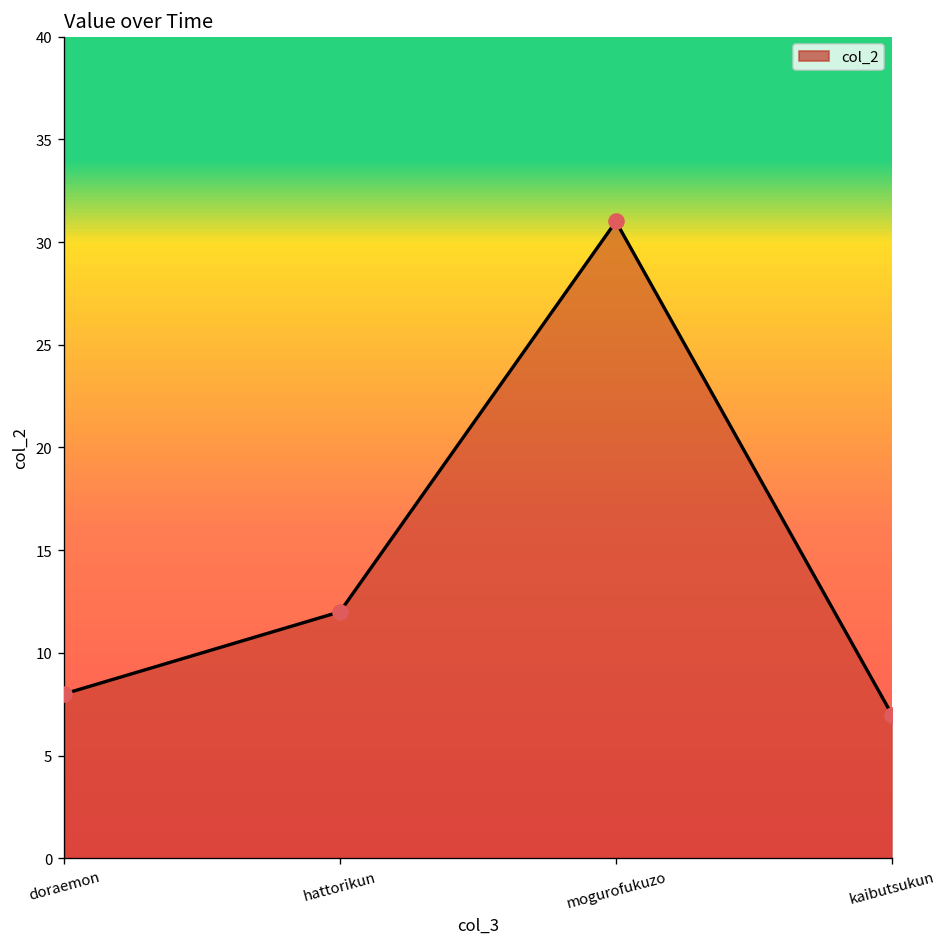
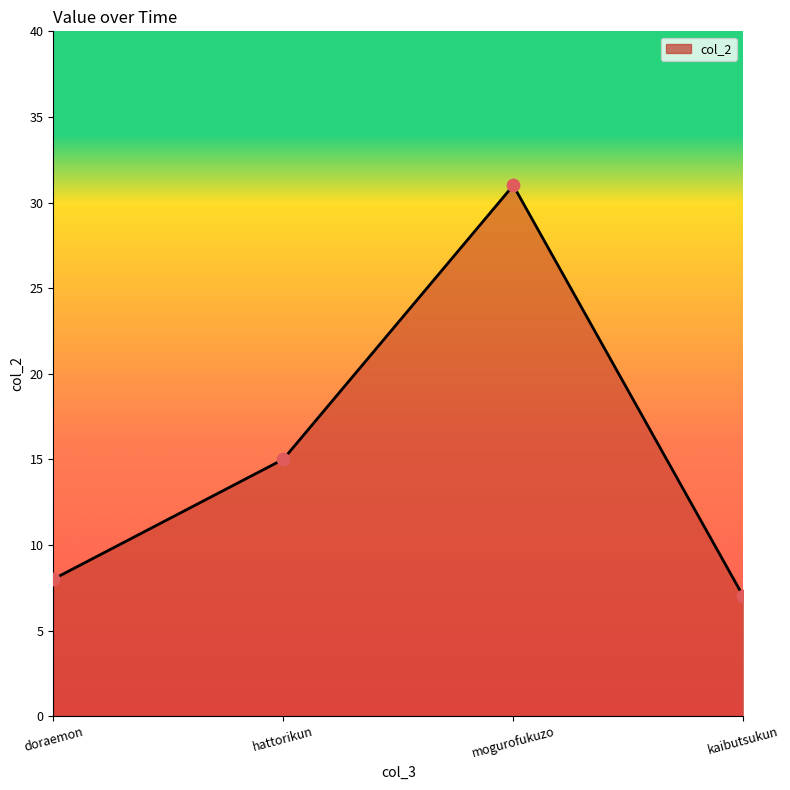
  {
    "doraemon": 8,
-   "hattorikun": 12,
+   "hattorikun": 15,
    "mogurofukuzo": 31,
    "kaibutsukun": 7
  }
